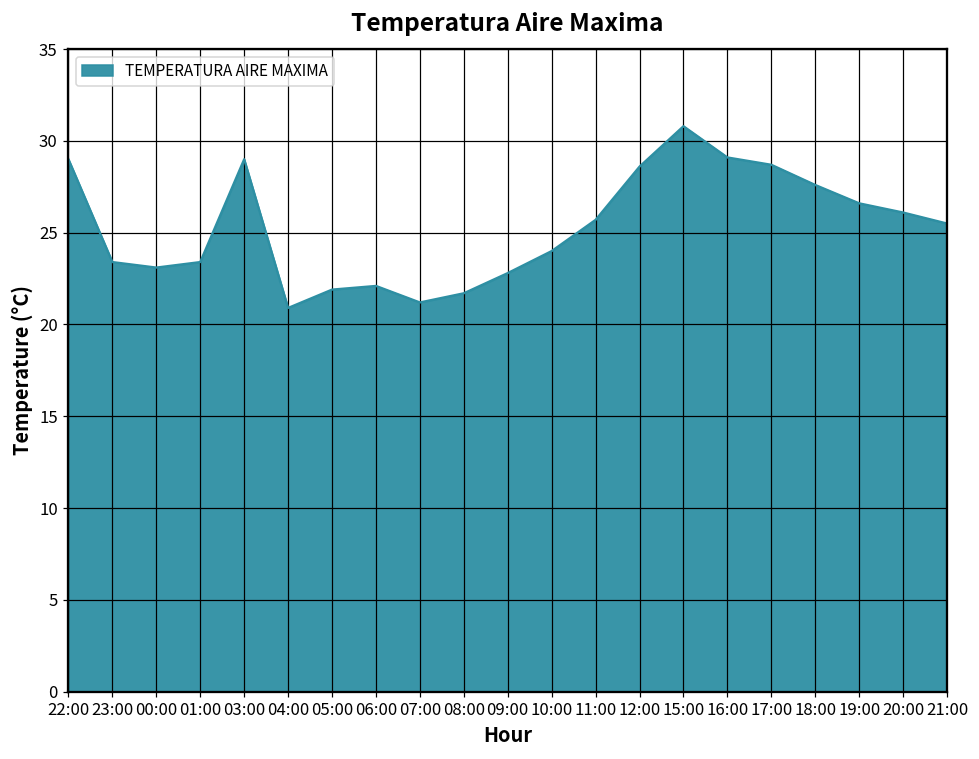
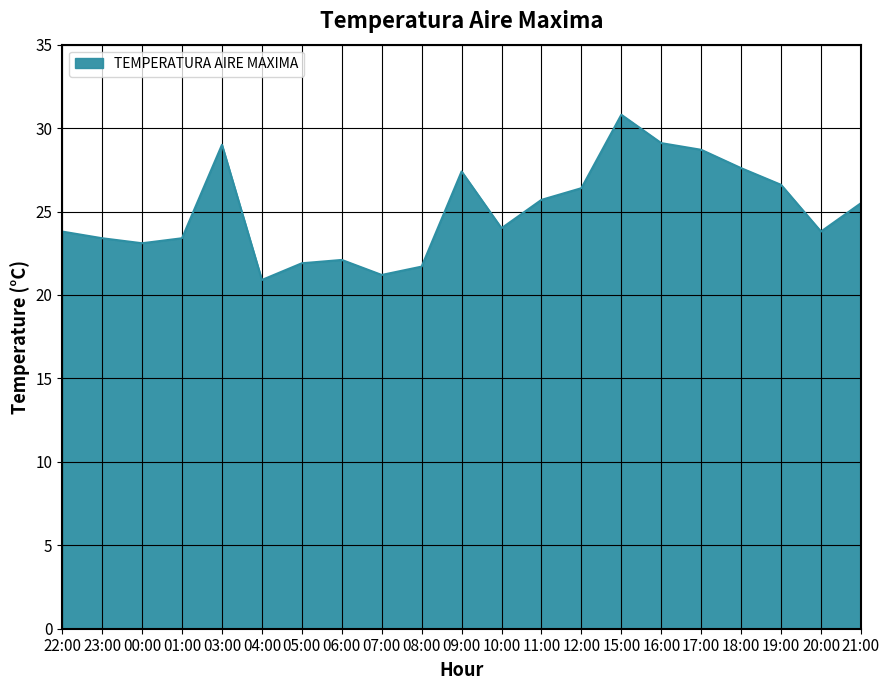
  {
-   "22:00": 29.0,
+   "22:00": 23.8,
    "23:00": 23.4,
    "00:00": 23.1,
    "01:00": 23.4,
    "03:00": 29.0,
    "04:00": 20.9,
    "05:00": 21.9,
    "06:00": 22.1,
    "07:00": 21.2,
    "08:00": 21.7,
-   "09:00": 22.8,
+   "09:00": 27.4,
    "10:00": 24.0,
    "11:00": 25.7,
-   "12:00": 28.6,
+   "12:00": 26.4,
    "15:00": 30.8,
    "16:00": 29.1,
    "17:00": 28.7,
    "18:00": 27.6,
    "19:00": 26.6,
-   "20:00": 26.1,
+   "20:00": 23.8,
    "21:00": 25.5
  }
